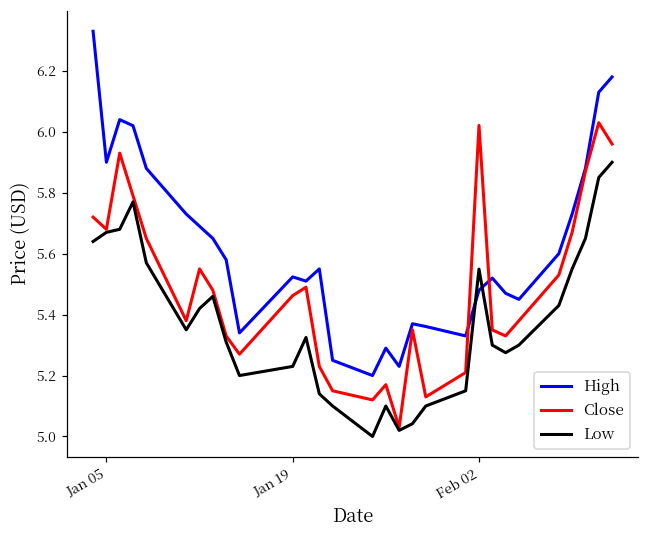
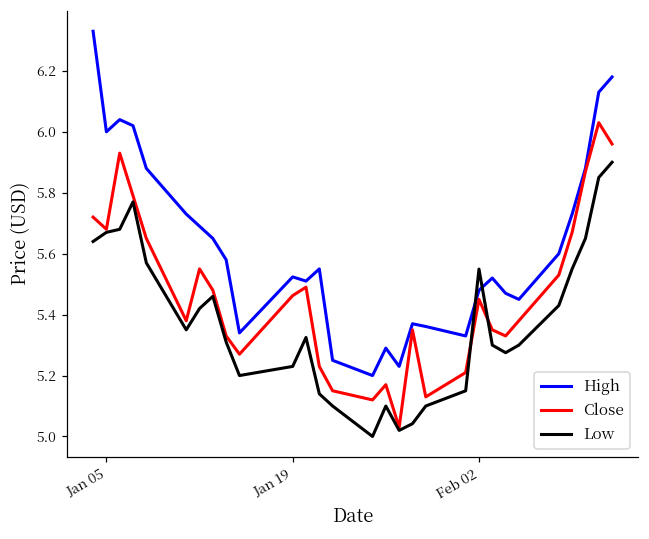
  {
    "High": {
-     "Jan 05": 5.9,
+     "Jan 05": 6.0,
      "Jan 19": 5.52,
      "Feb 02": 5.48
    },
    "Close": {
      "Jan 05": 5.68,
      "Jan 19": 5.46,
-     "Feb 02": 6.02
+     "Feb 02": 5.45
    },
    "Low": {
      "Jan 05": 5.67,
      "Jan 19": 5.23,
      "Feb 02": 5.55
    }
  }
